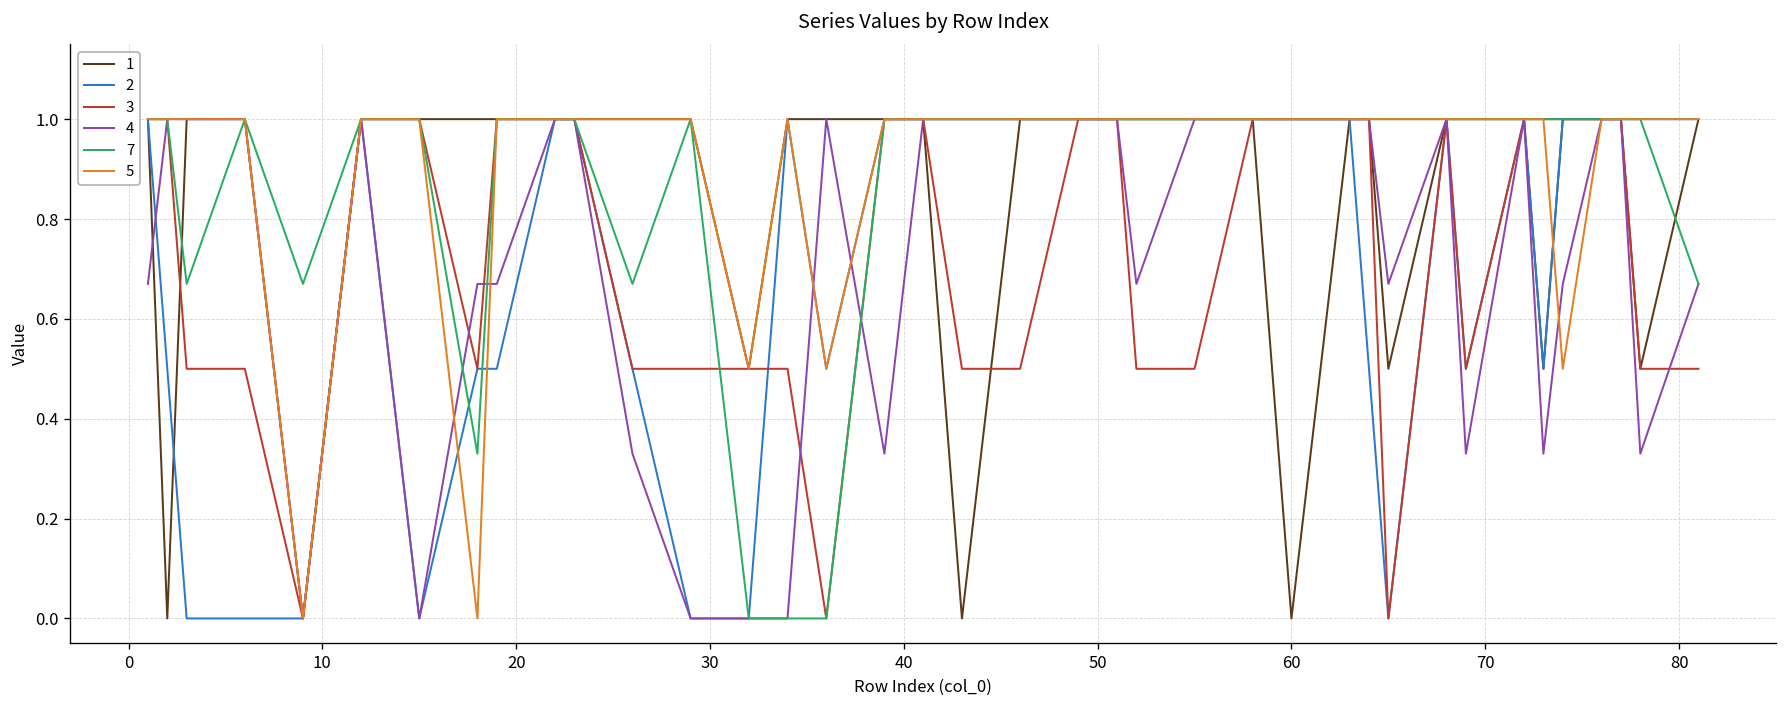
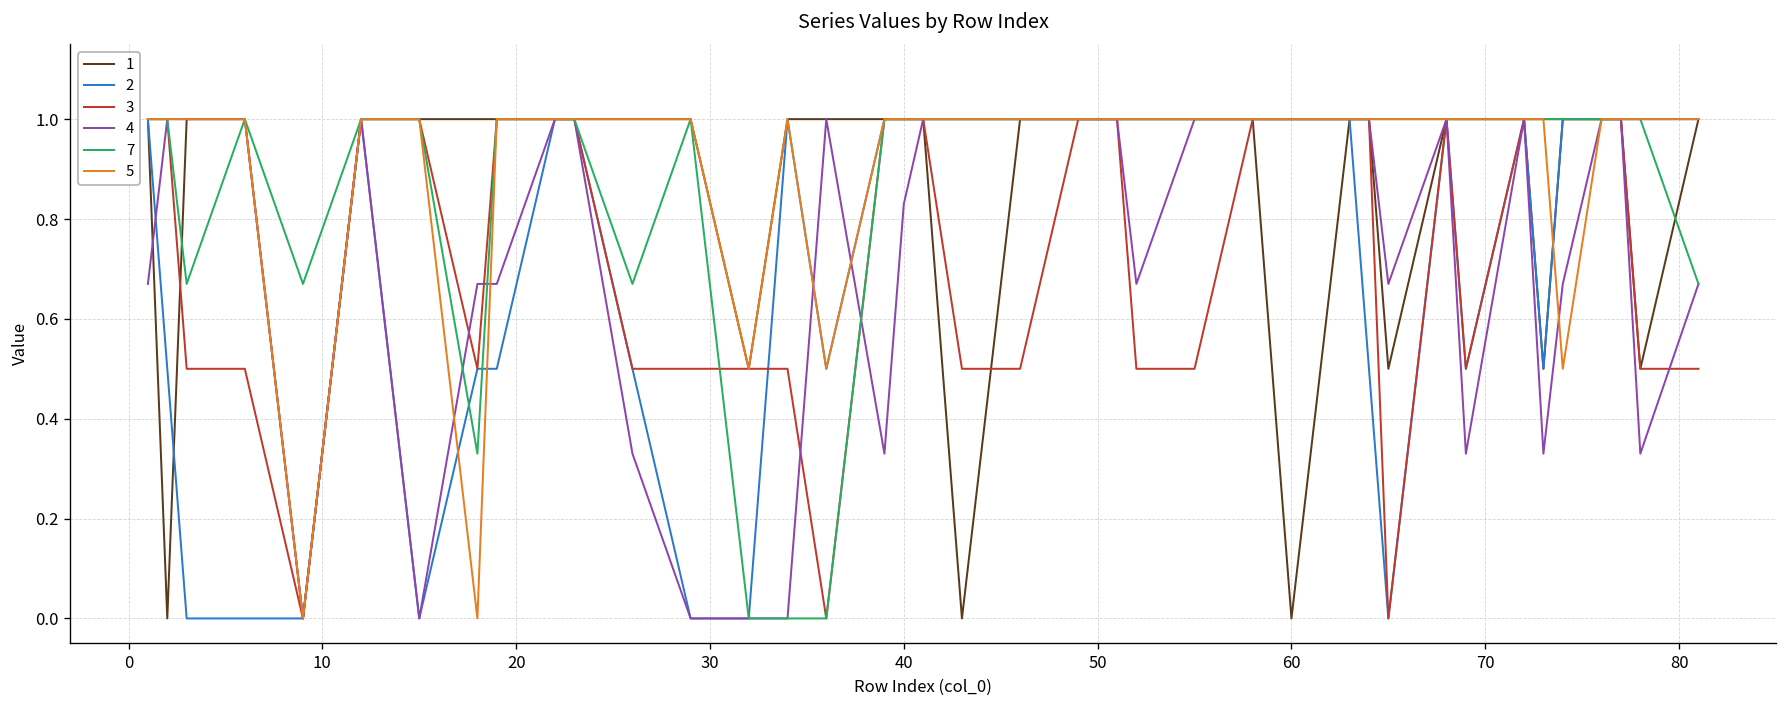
  {
    "1": {
      "60": 0.00
    },
    "4": {
-     "40": 0.67
+     "40": 0.83
    }
  }
